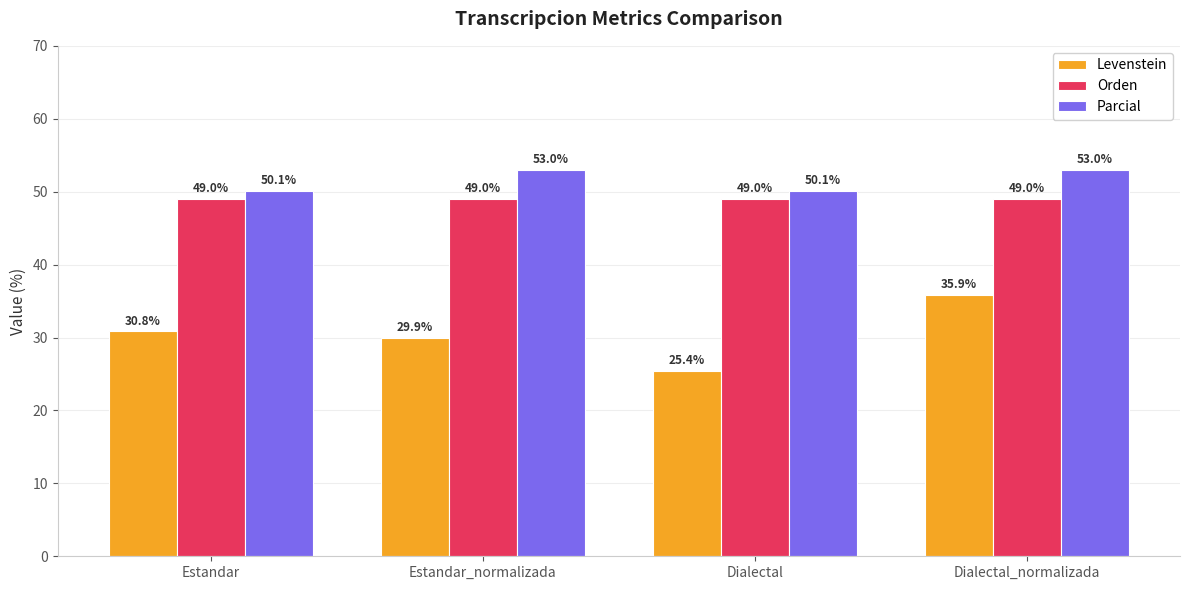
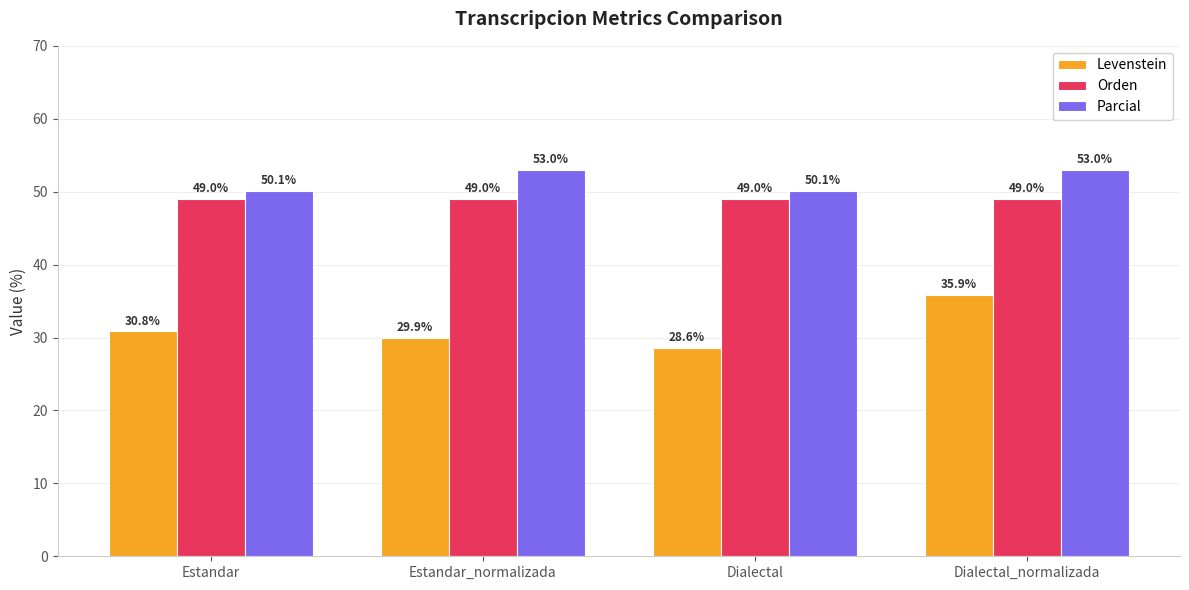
  {
    "Levenstein": {
      "Estandar": "30.8%",
      "Estandar_normalizada": "29.9%",
-     "Dialectal": "25.4%",
+     "Dialectal": "28.6%",
      "Dialectal_normalizada": "35.9%"
    },
    "Orden": {
      "Estandar": "49.0%",
      "Estandar_normalizada": "49.0%",
      "Dialectal": "49.0%",
      "Dialectal_normalizada": "49.0%"
    },
    "Parcial": {
      "Estandar": "50.1%",
      "Estandar_normalizada": "53.0%",
      "Dialectal": "50.1%",
      "Dialectal_normalizada": "53.0%"
    }
  }
